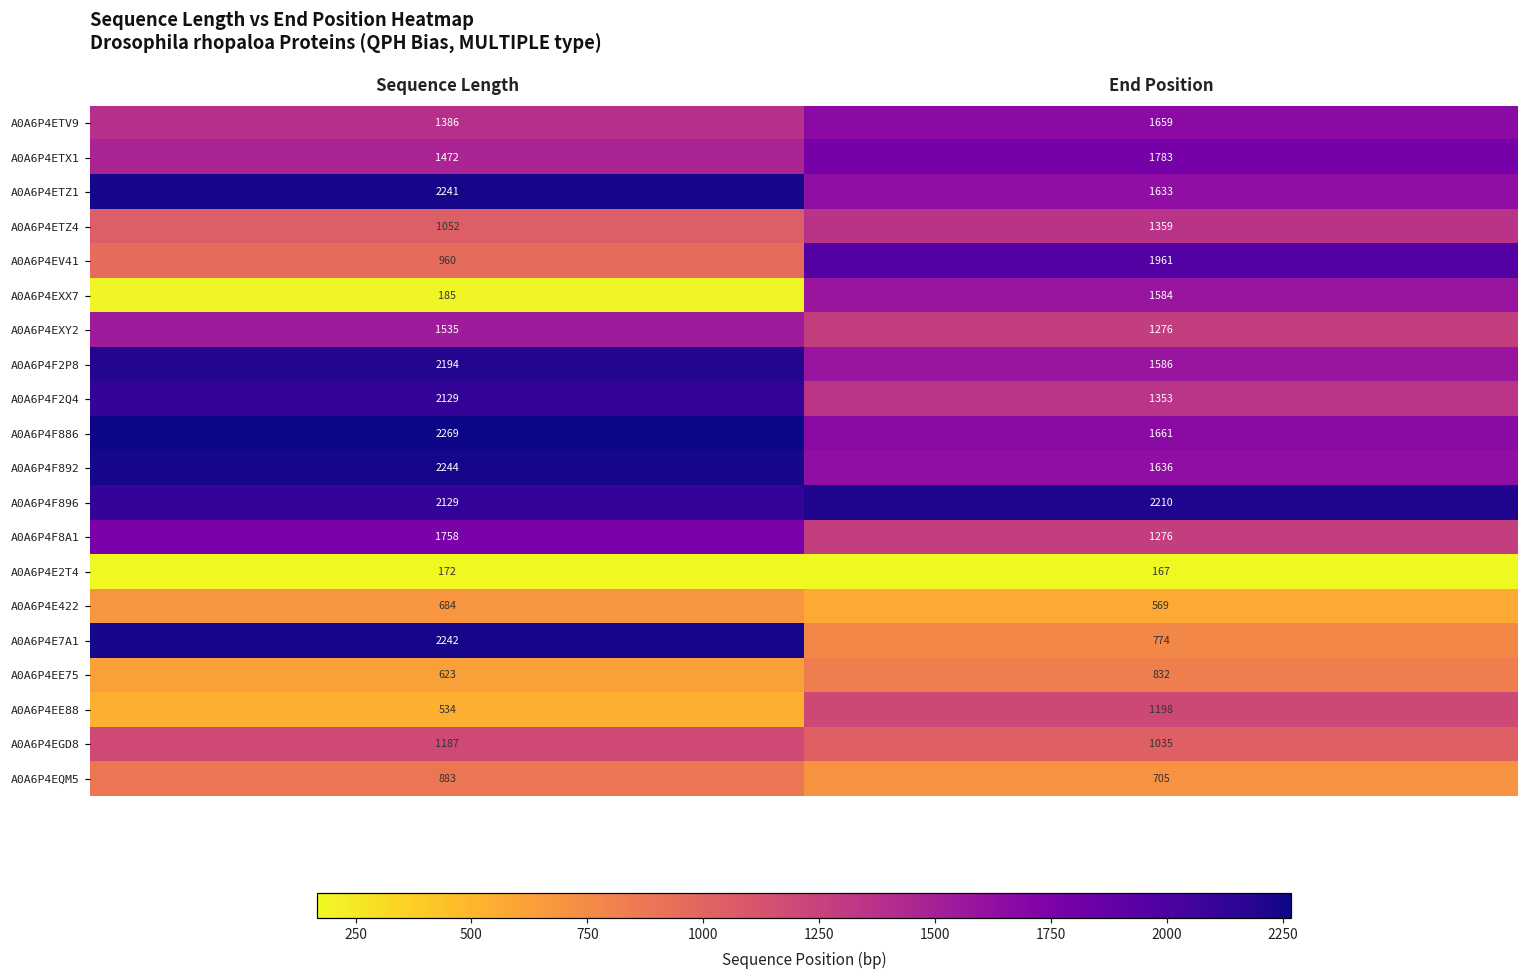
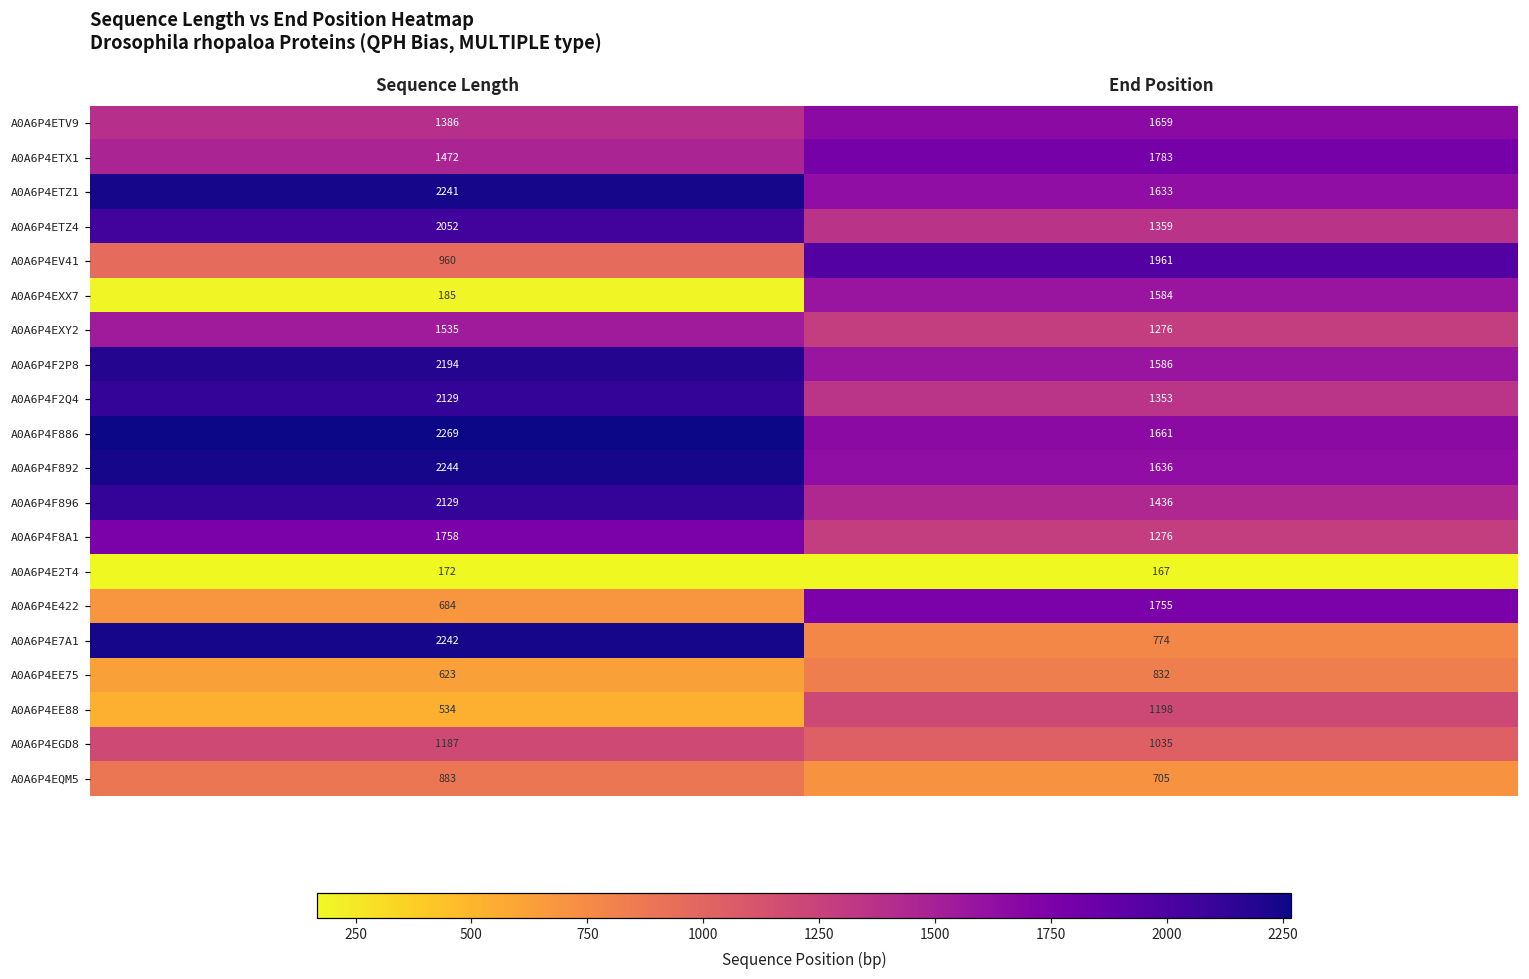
  {
    "A0A6P4ETV9": {
      "Sequence Length": 1386,
      "End Position": 1659
    },
    "A0A6P4ETX1": {
      "Sequence Length": 1472,
      "End Position": 1783
    },
    "A0A6P4ETZ1": {
      "Sequence Length": 2241,
      "End Position": 1633
    },
    "A0A6P4ETZ4": {
-     "Sequence Length": 1052,
+     "Sequence Length": 2052,
      "End Position": 1359
    },
    "A0A6P4EV41": {
      "Sequence Length": 960,
      "End Position": 1961
    },
    "A0A6P4EXX7": {
      "Sequence Length": 185,
      "End Position": 1584
    },
    "A0A6P4EXY2": {
      "Sequence Length": 1535,
      "End Position": 1276
    },
    "A0A6P4F2P8": {
      "Sequence Length": 2194,
      "End Position": 1586
    },
    "A0A6P4F2Q4": {
      "Sequence Length": 2129,
      "End Position": 1353
    },
    "A0A6P4F886": {
      "Sequence Length": 2269,
      "End Position": 1661
    },
    "A0A6P4F892": {
      "Sequence Length": 2244,
      "End Position": 1636
    },
    "A0A6P4F896": {
      "Sequence Length": 2129,
-     "End Position": 2210
+     "End Position": 1436
    },
    "A0A6P4F8A1": {
      "Sequence Length": 1758,
      "End Position": 1276
    },
    "A0A6P4E2T4": {
      "Sequence Length": 172,
      "End Position": 167
    },
    "A0A6P4E422": {
      "Sequence Length": 684,
-     "End Position": 569
+     "End Position": 1755
    },
    "A0A6P4E7A1": {
      "Sequence Length": 2242,
      "End Position": 774
    },
    "A0A6P4EE75": {
      "Sequence Length": 623,
      "End Position": 832
    },
    "A0A6P4EE88": {
      "Sequence Length": 534,
      "End Position": 1198
    },
    "A0A6P4EGD8": {
      "Sequence Length": 1187,
      "End Position": 1035
    },
    "A0A6P4EQM5": {
      "Sequence Length": 883,
      "End Position": 705
    }
  }
